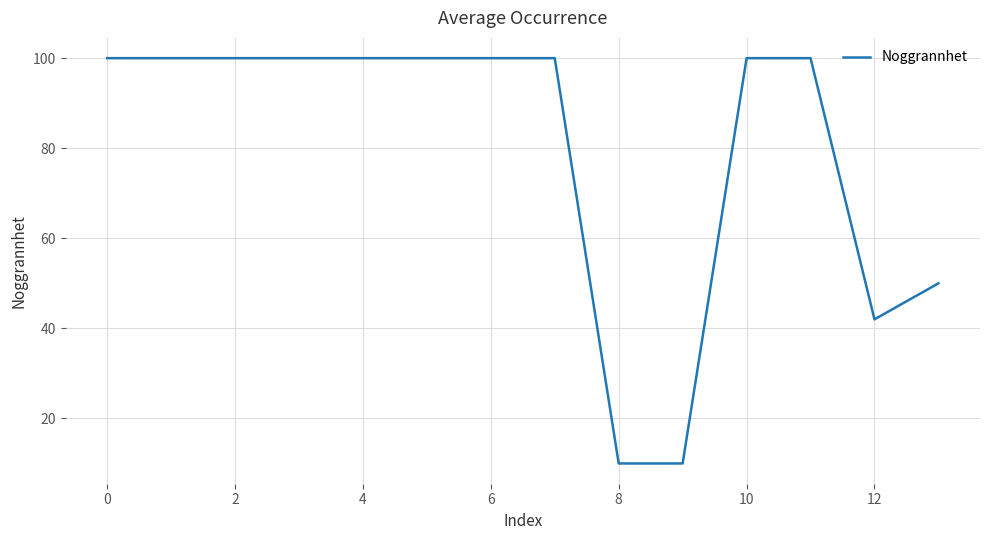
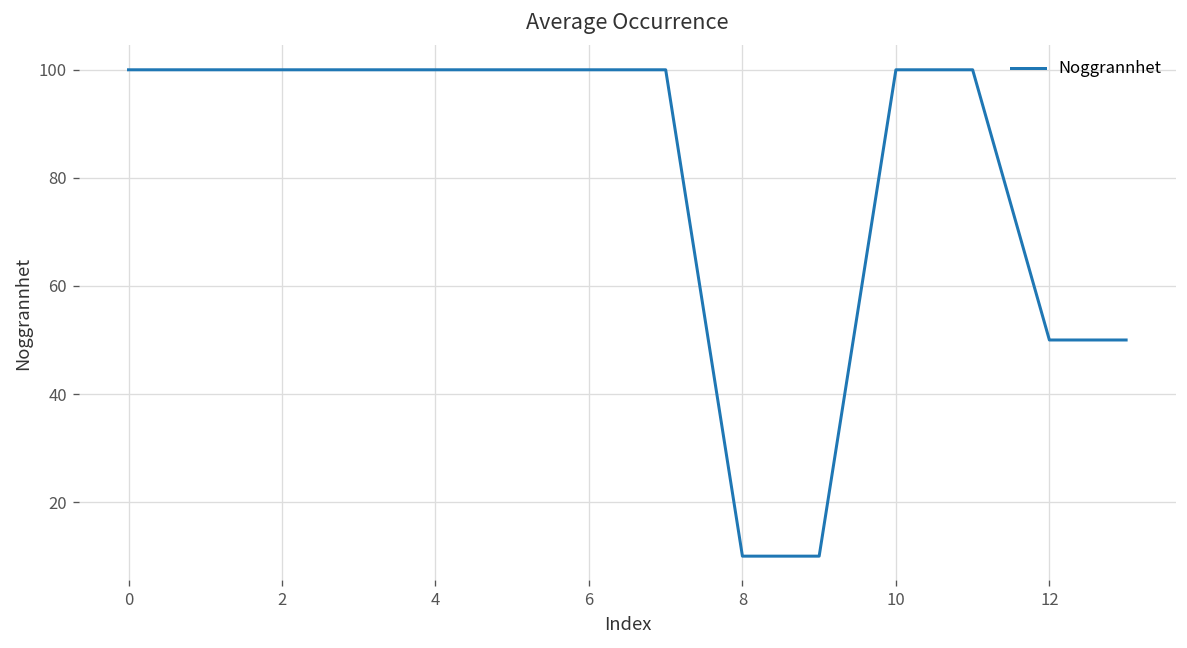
  {
    "0": 100,
    "2": 100,
    "4": 100,
    "6": 100,
    "8": 10,
    "10": 100,
-   "12": 42
+   "12": 50
  }
